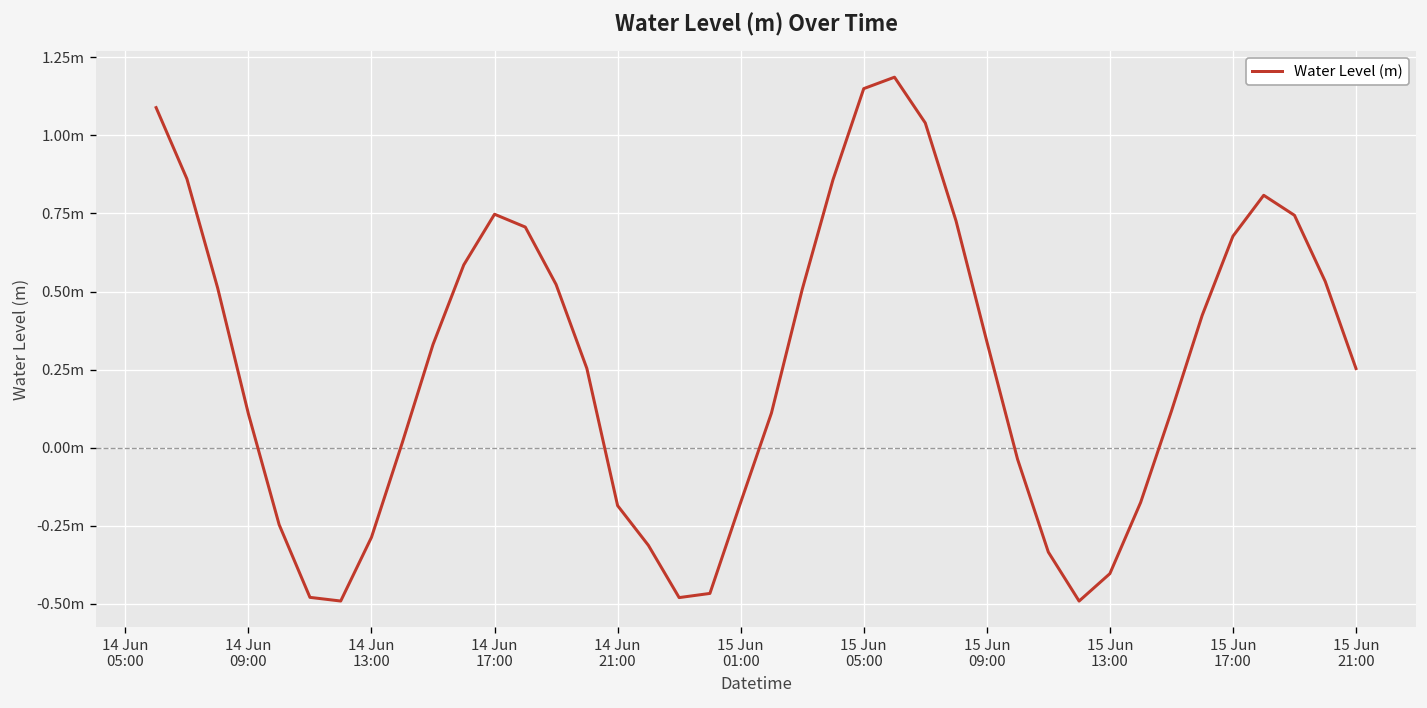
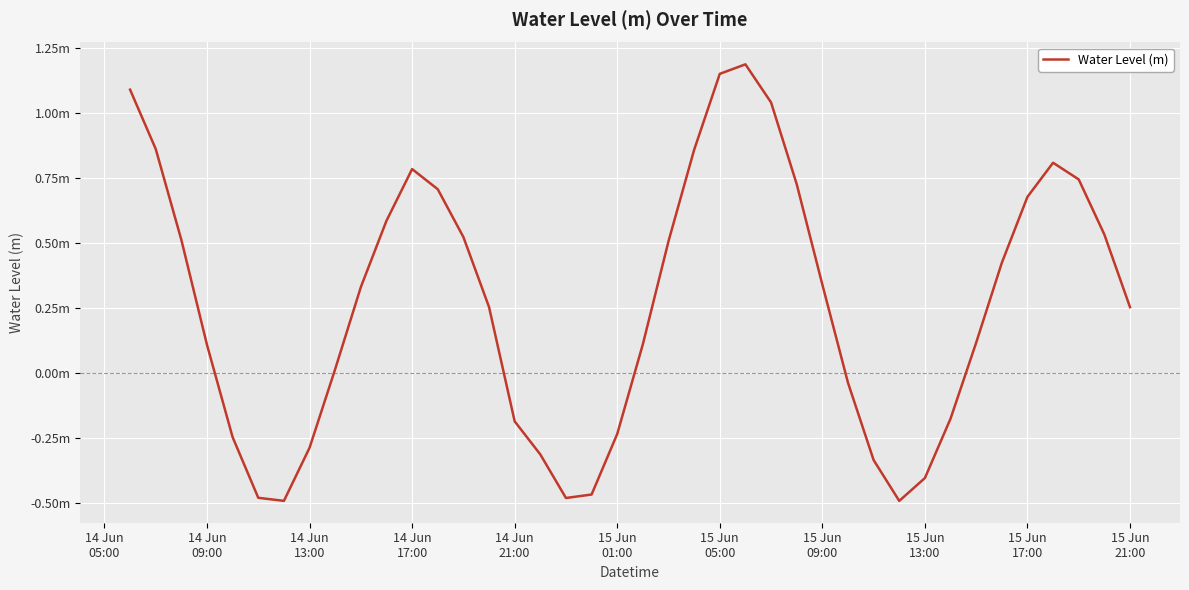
  {
    "14 Jun 09:00": "0.11m",
    "14 Jun 13:00": "-0.29m",
-   "14 Jun 17:00": "0.75m",
+   "14 Jun 17:00": "0.78m",
    "14 Jun 21:00": "-0.19m",
-   "15 Jun 01:00": "-0.18m",
+   "15 Jun 01:00": "-0.23m",
    "15 Jun 05:00": "1.15m",
    "15 Jun 09:00": "0.34m",
    "15 Jun 13:00": "-0.40m",
    "15 Jun 17:00": "0.68m",
    "15 Jun 21:00": "0.25m"
  }
